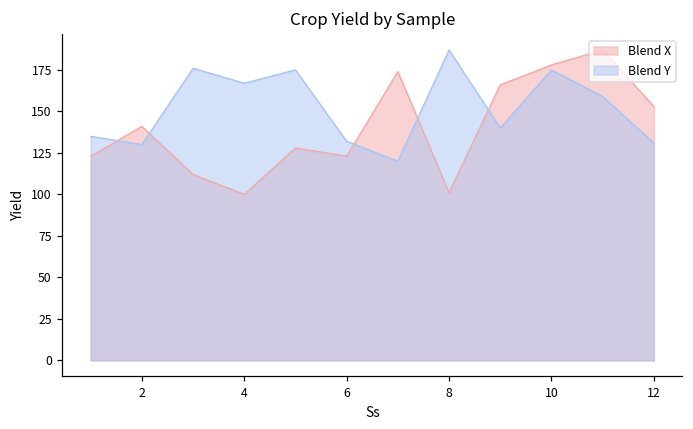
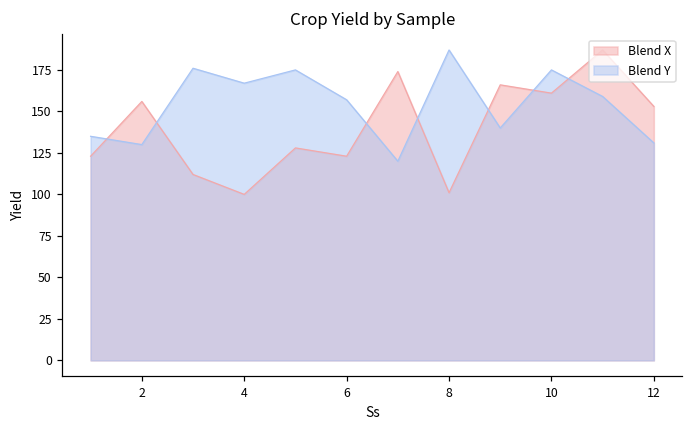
  {
    "Blend X": {
-     "2": 141,
+     "2": 156,
      "4": 100,
      "6": 123,
      "8": 101,
-     "10": 178,
+     "10": 161,
      "12": 153
    },
    "Blend Y": {
      "2": 130,
      "4": 167,
-     "6": 132,
+     "6": 157,
      "8": 187,
      "10": 175,
      "12": 131
    }
  }
